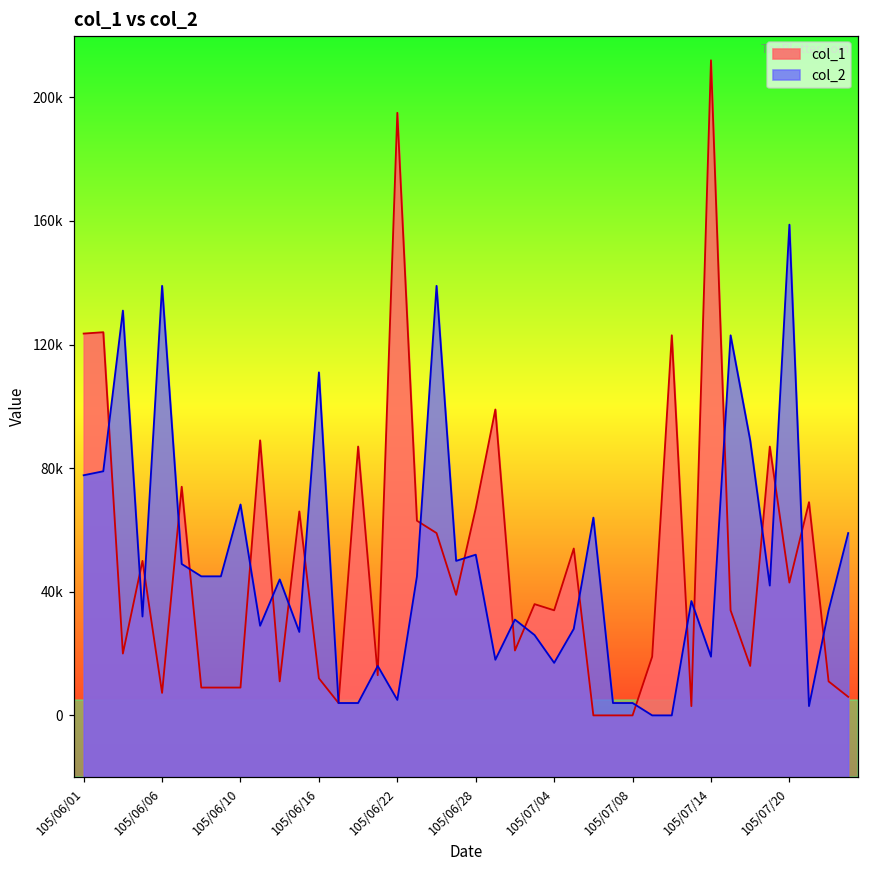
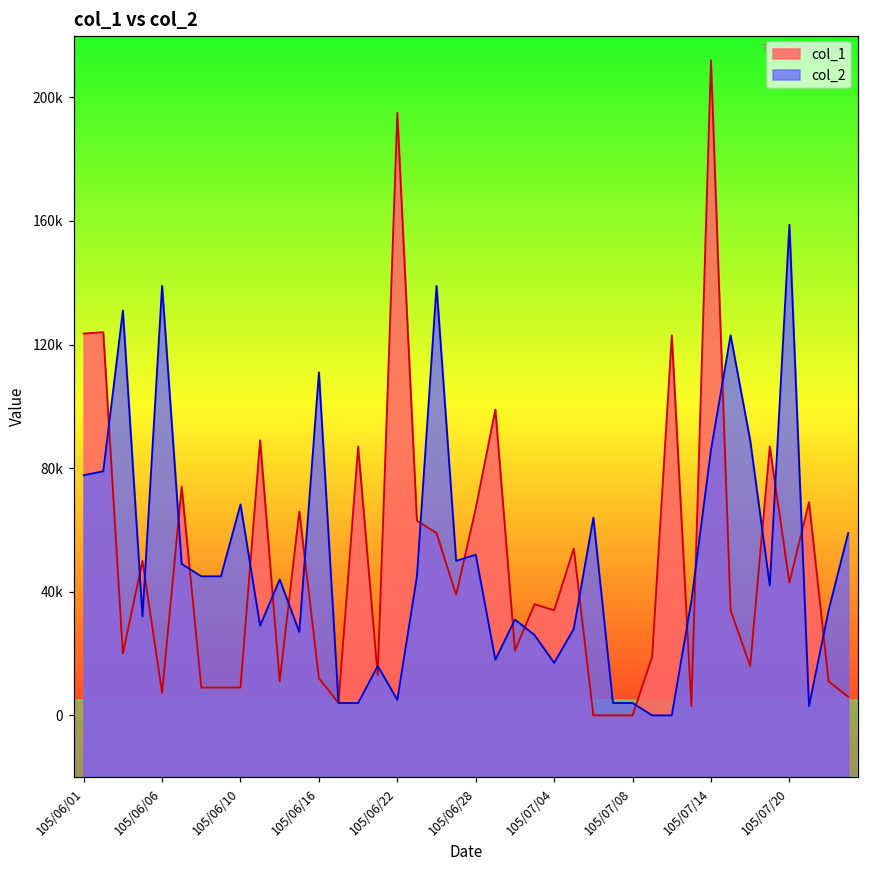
  {
    "col_1": {
      "105/06/01": 124000,
      "105/06/06": 7000,
      "105/06/10": 9000,
      "105/06/16": 12000,
      "105/06/22": 195000,
      "105/06/28": 67000,
      "105/07/04": 34000,
      "105/07/14": 212000,
      "105/07/20": 43000
    },
    "col_2": {
      "105/06/01": 78000,
      "105/06/06": 139000,
      "105/06/10": 68000,
      "105/06/16": 111000,
      "105/06/28": 52000,
      "105/07/04": 17000,
-     "105/07/14": 19000,
+     "105/07/14": 86000,
      "105/07/20": 159000
    }
  }
